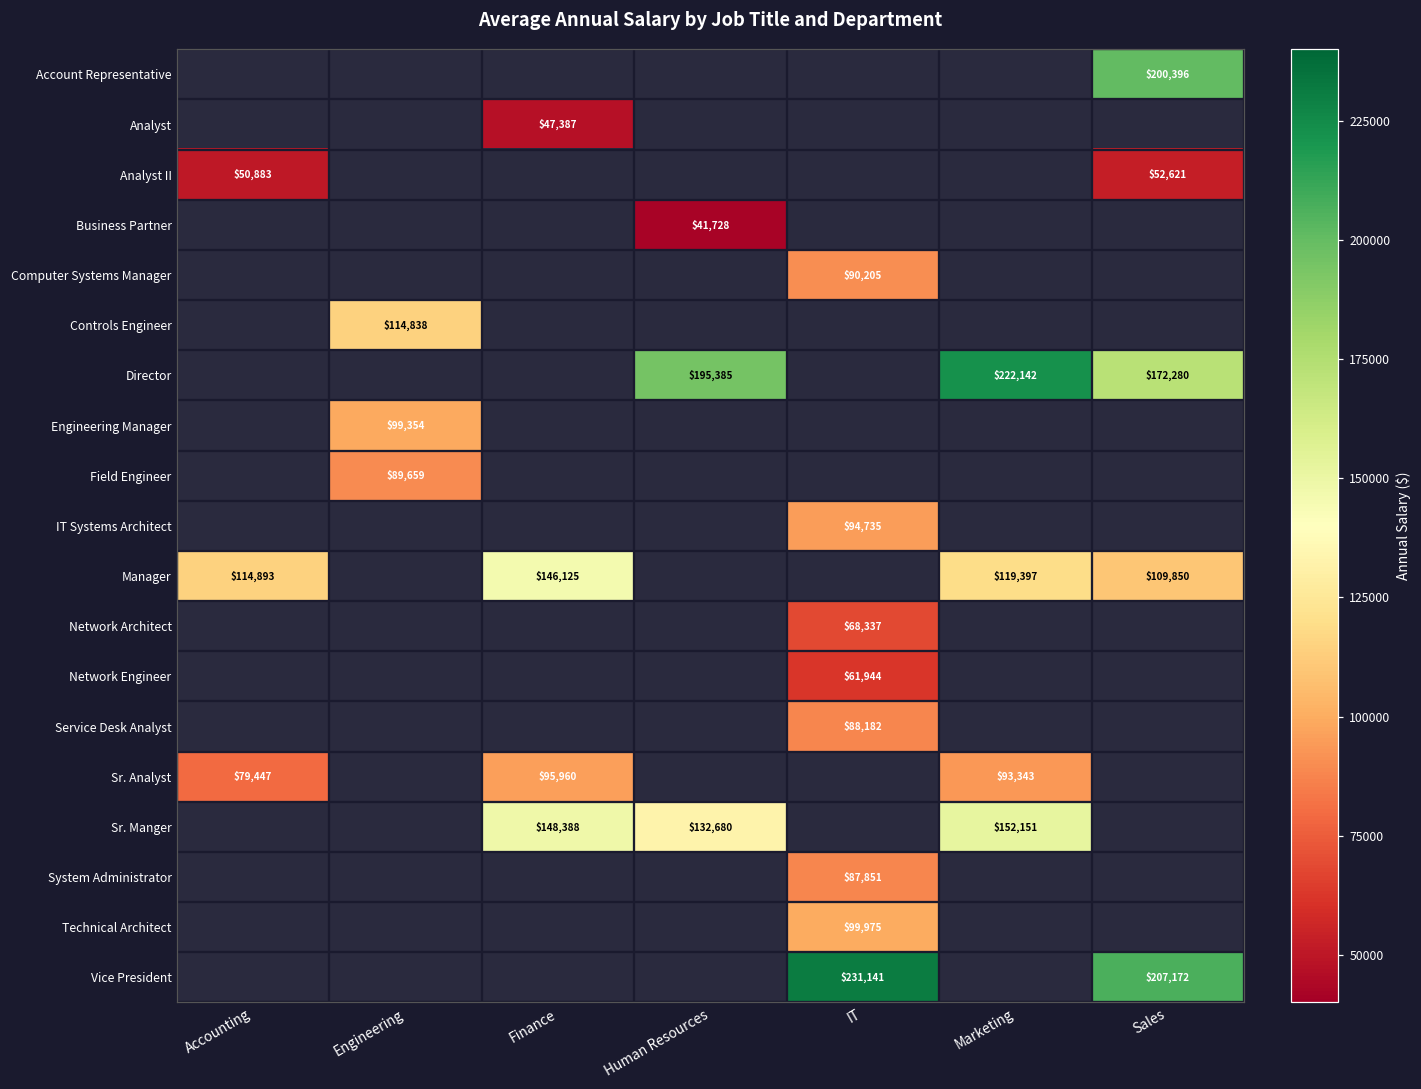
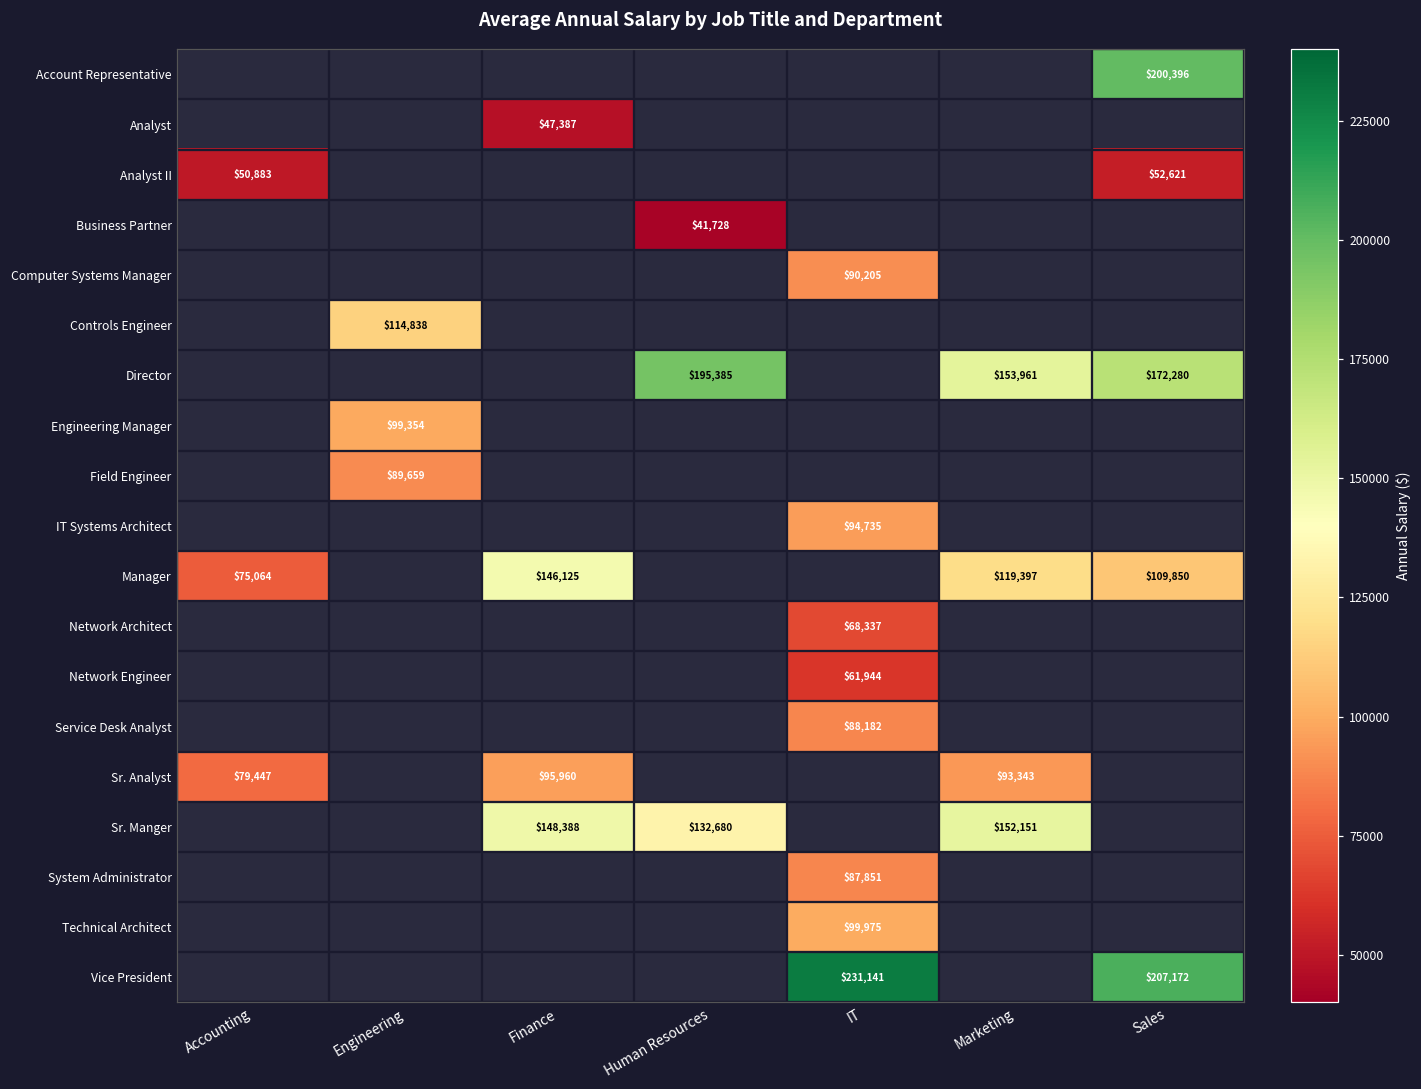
  {
    "Account Representative": {
      "Sales": "$200,396"
    },
    "Analyst": {
      "Finance": "$47,387"
    },
    "Analyst II": {
      "Accounting": "$50,883",
      "Sales": "$52,621"
    },
    "Business Partner": {
      "Human Resources": "$41,728"
    },
    "Computer Systems Manager": {
      "IT": "$90,205"
    },
    "Controls Engineer": {
      "Engineering": "$114,838"
    },
    "Director": {
      "Human Resources": "$195,385",
-     "Marketing": "$222,142",
+     "Marketing": "$153,961",
      "Sales": "$172,280"
    },
    "Engineering Manager": {
      "Engineering": "$99,354"
    },
    "Field Engineer": {
      "Engineering": "$89,659"
    },
    "IT Systems Architect": {
      "IT": "$94,735"
    },
    "Manager": {
-     "Accounting": "$114,893",
+     "Accounting": "$75,064",
      "Finance": "$146,125",
      "Marketing": "$119,397",
      "Sales": "$109,850"
    },
    "Network Architect": {
      "IT": "$68,337"
    },
    "Network Engineer": {
      "IT": "$61,944"
    },
    "Service Desk Analyst": {
      "IT": "$88,182"
    },
    "Sr. Analyst": {
      "Accounting": "$79,447",
      "Finance": "$95,960",
      "Marketing": "$93,343"
    },
    "Sr. Manger": {
      "Finance": "$148,388",
      "Human Resources": "$132,680",
      "Marketing": "$152,151"
    },
    "System Administrator": {
      "IT": "$87,851"
    },
    "Technical Architect": {
      "IT": "$99,975"
    },
    "Vice President": {
      "IT": "$231,141",
      "Sales": "$207,172"
    }
  }
